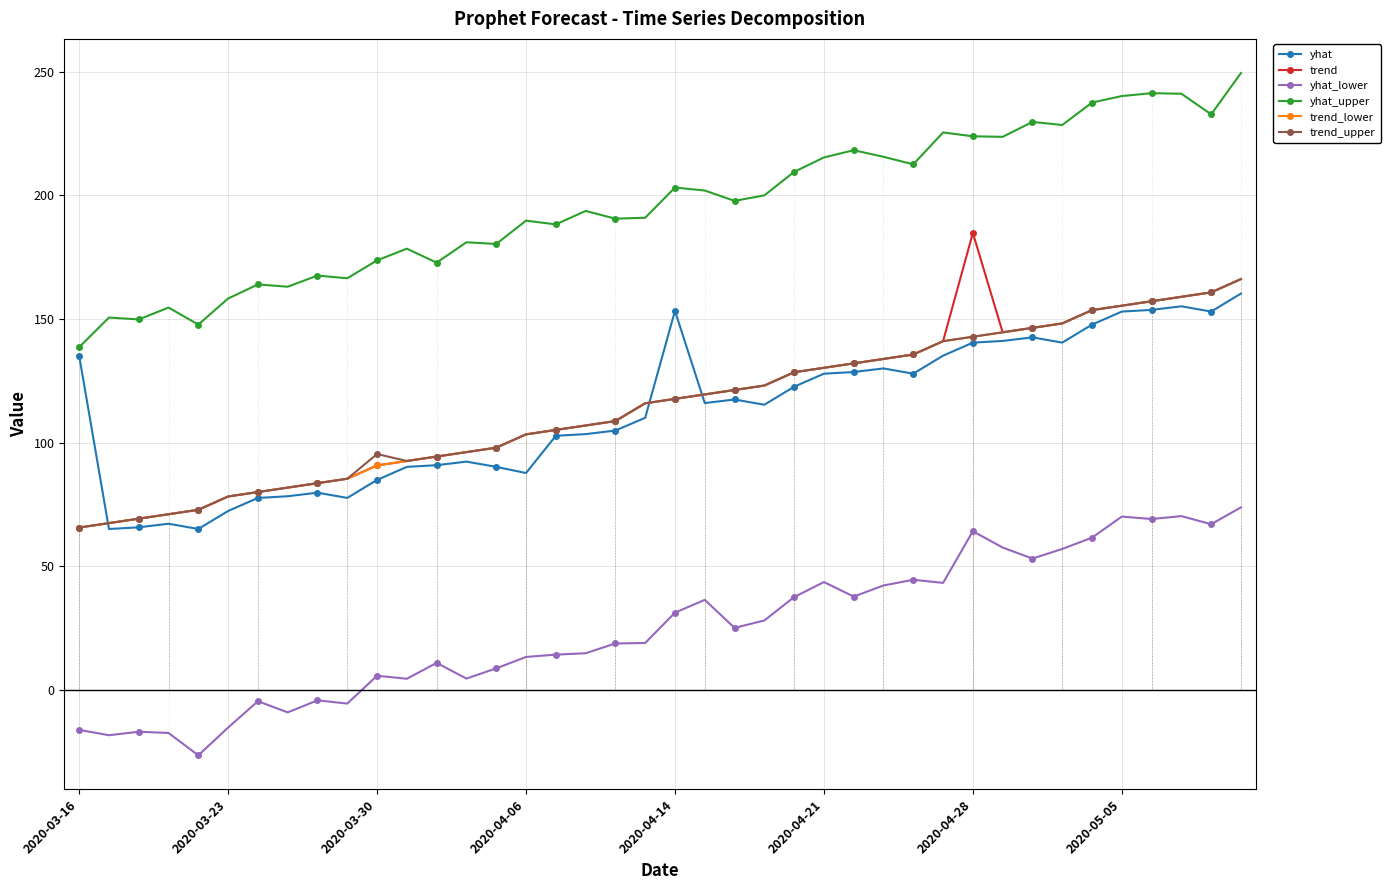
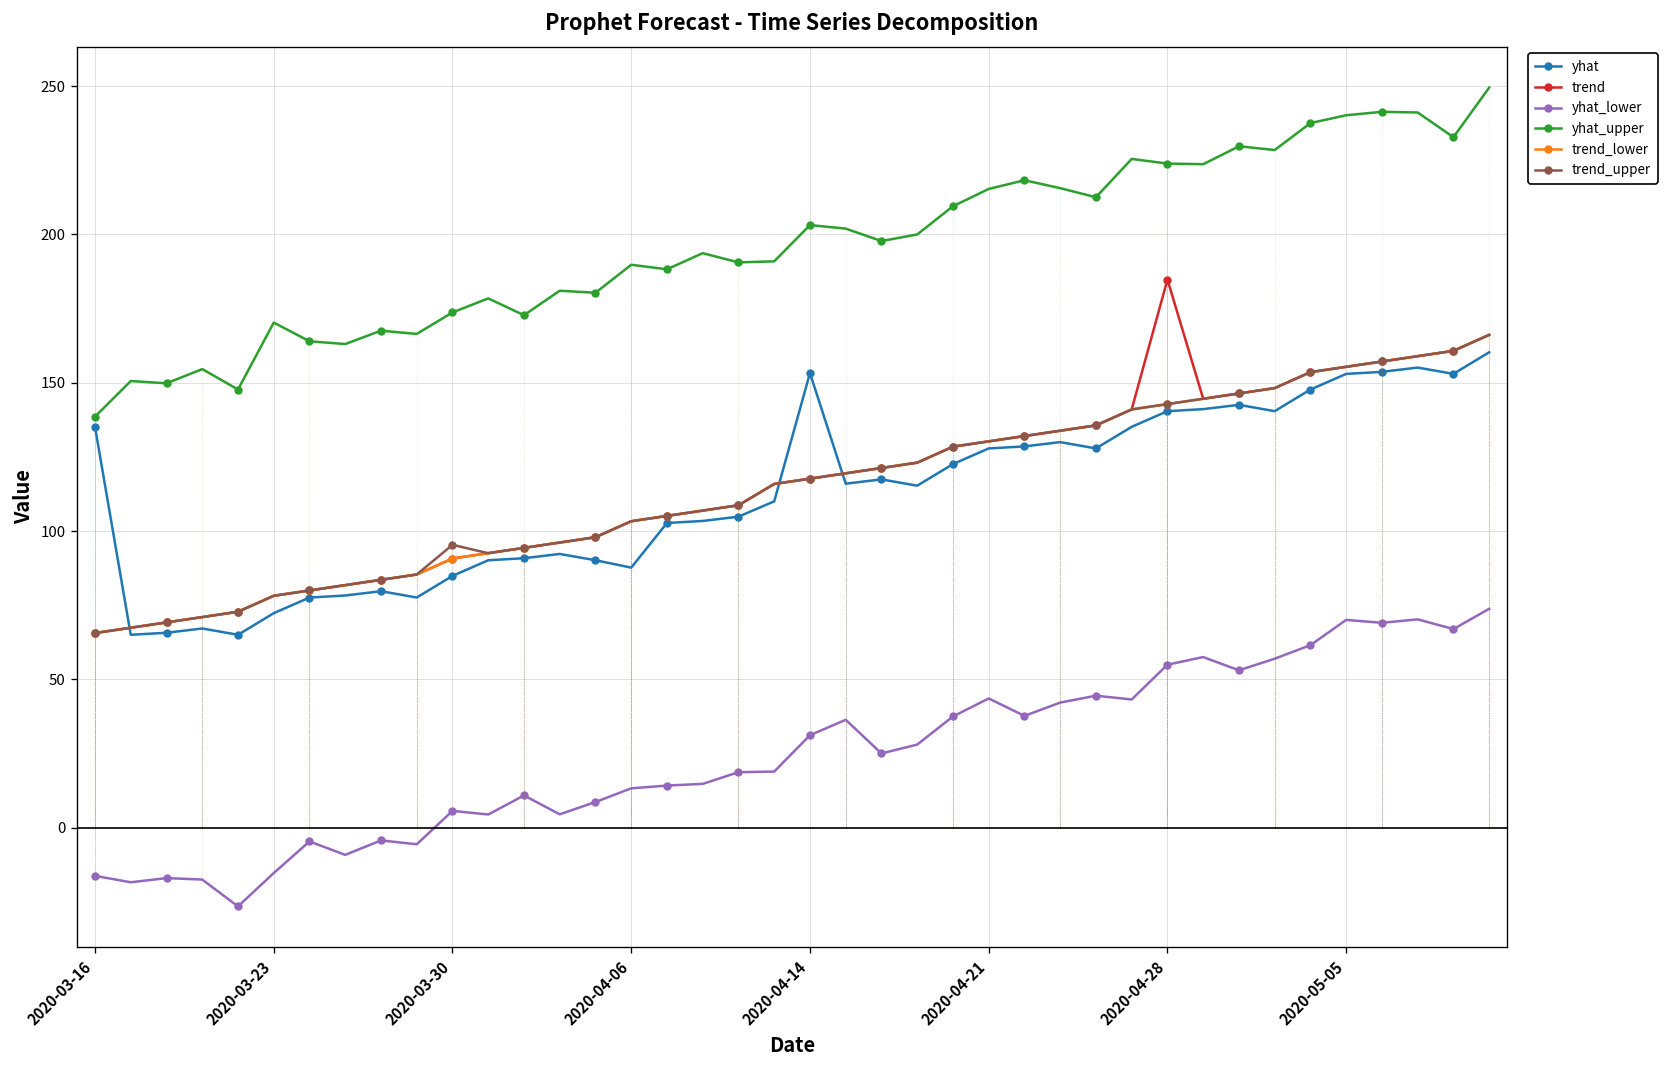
  {
    "yhat": {
      "2020-03-16": 135,
      "2020-03-23": 72,
      "2020-03-30": 85,
      "2020-04-06": 88,
      "2020-04-14": 153,
      "2020-04-21": 128,
      "2020-04-28": 140,
      "2020-05-05": 153
    },
    "trend": {
      "2020-04-28": 185
    },
    "yhat_lower": {
      "2020-03-16": -16,
      "2020-03-23": -15,
      "2020-03-30": 6,
      "2020-04-06": 13,
      "2020-04-14": 31,
      "2020-04-21": 44,
-     "2020-04-28": 64,
+     "2020-04-28": 55,
      "2020-05-05": 70
    },
    "yhat_upper": {
      "2020-03-16": 139,
-     "2020-03-23": 158,
+     "2020-03-23": 170,
      "2020-03-30": 174,
      "2020-04-06": 190,
      "2020-04-14": 203,
      "2020-04-21": 215,
      "2020-04-28": 224,
      "2020-05-05": 240
    },
    "trend_upper": {
      "2020-03-30": 95
    }
  }
